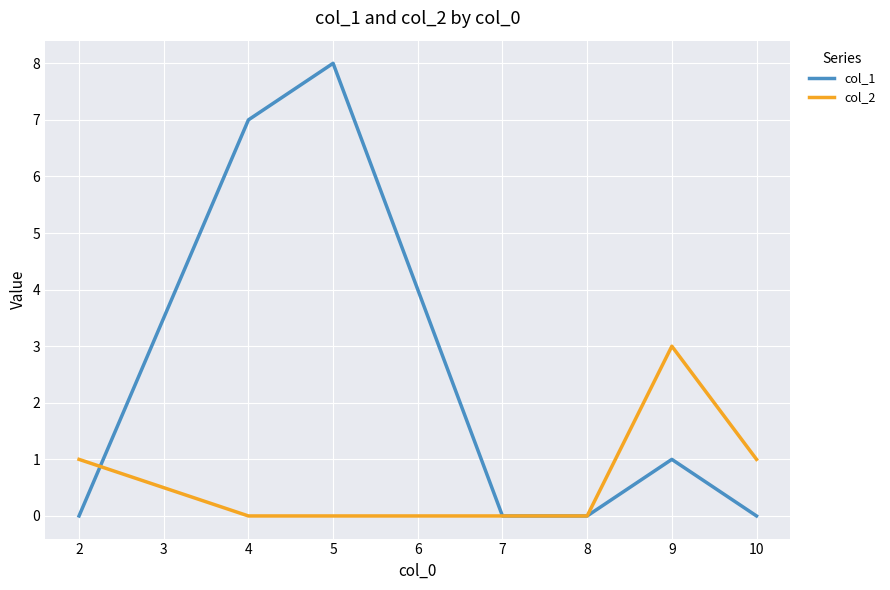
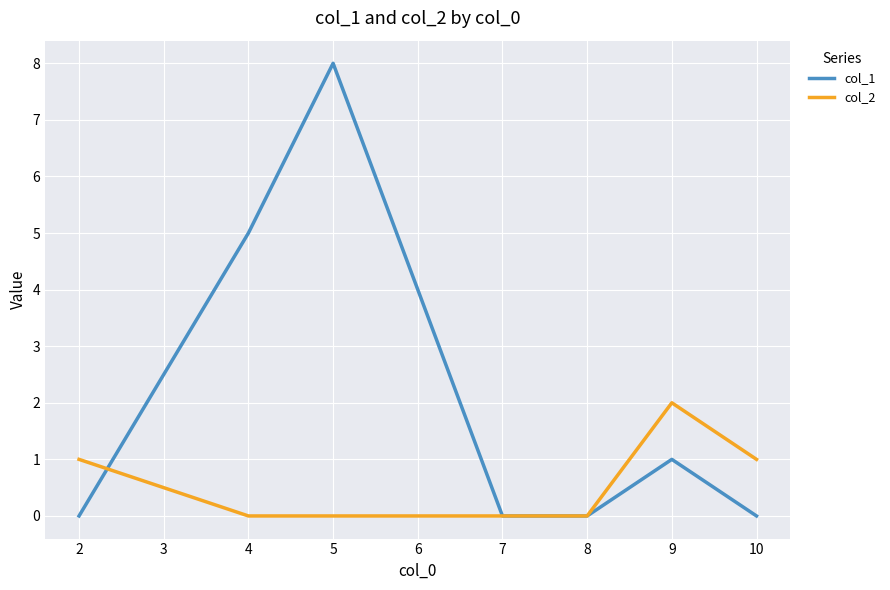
  {
    "col_1": {
      "2": 0,
-     "4": 7,
+     "4": 5,
      "5": 8,
      "6": 4,
      "9": 1,
      "10": 0
    },
    "col_2": {
      "2": 1,
      "4": 0,
      "5": 0,
      "6": 0,
-     "9": 3,
+     "9": 2,
      "10": 1
    }
  }
